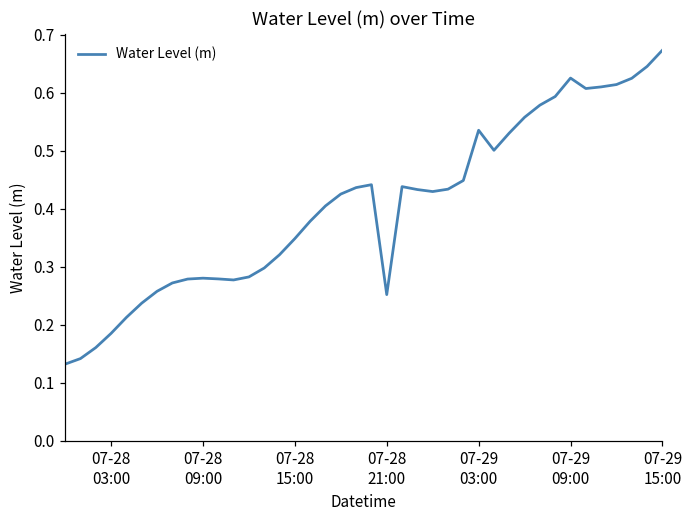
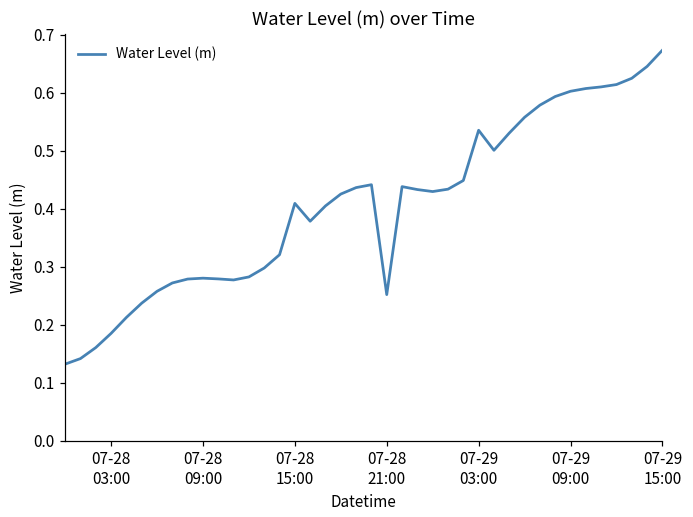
  {
    "07-28 03:00": 0.18,
    "07-28 09:00": 0.28,
-   "07-28 15:00": 0.35,
+   "07-28 15:00": 0.41,
    "07-28 21:00": 0.25,
    "07-29 03:00": 0.54,
-   "07-29 09:00": 0.63,
+   "07-29 09:00": 0.60,
    "07-29 15:00": 0.67
  }
